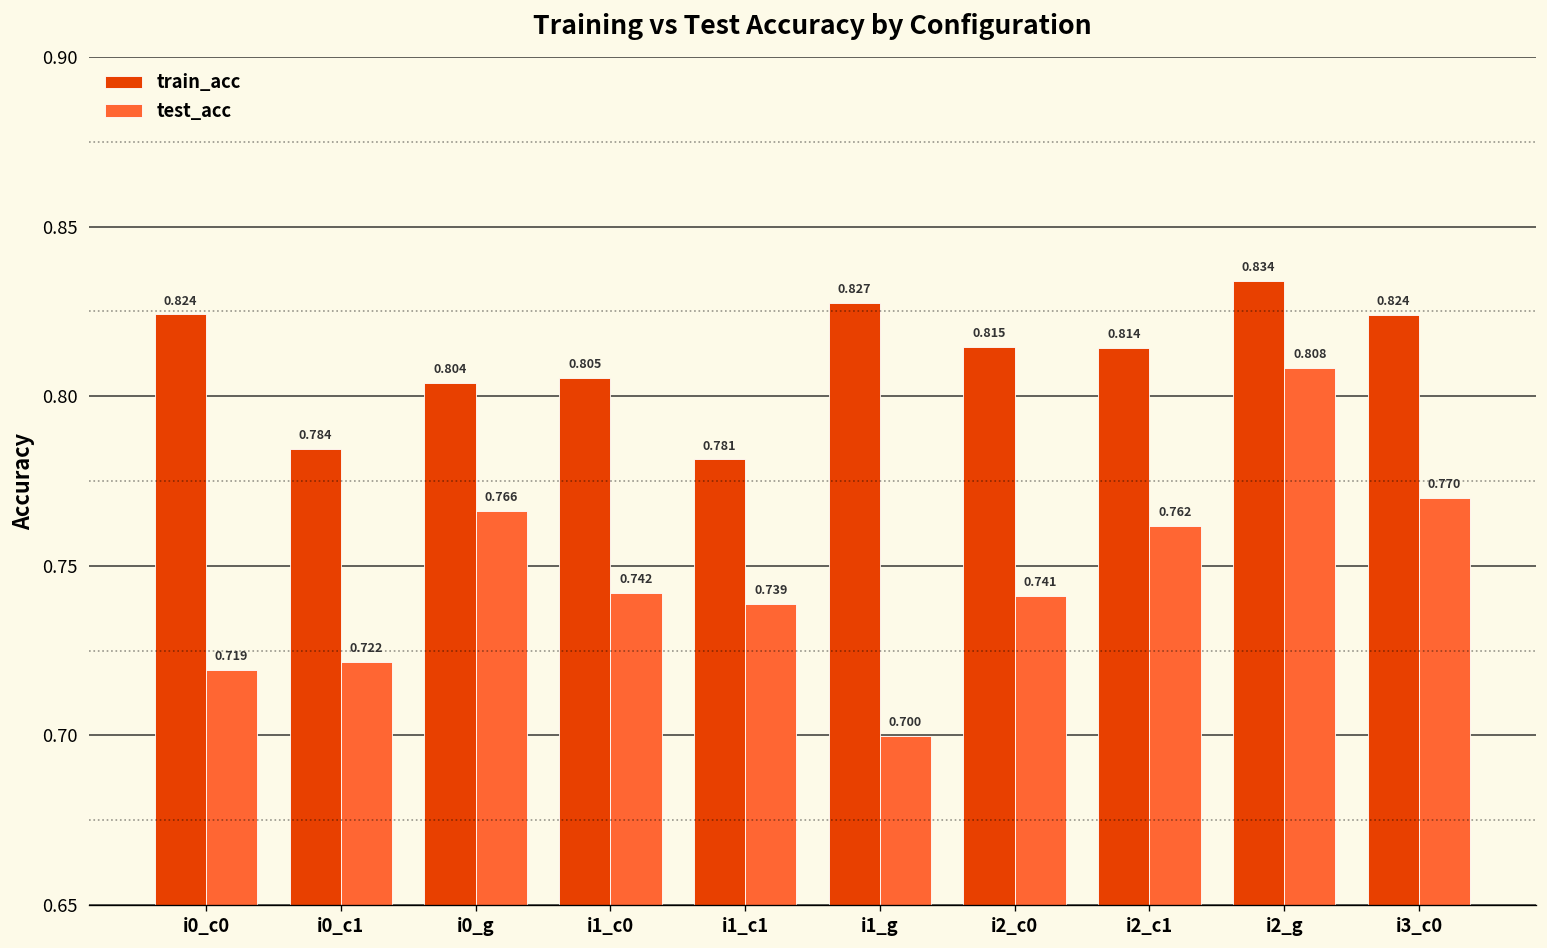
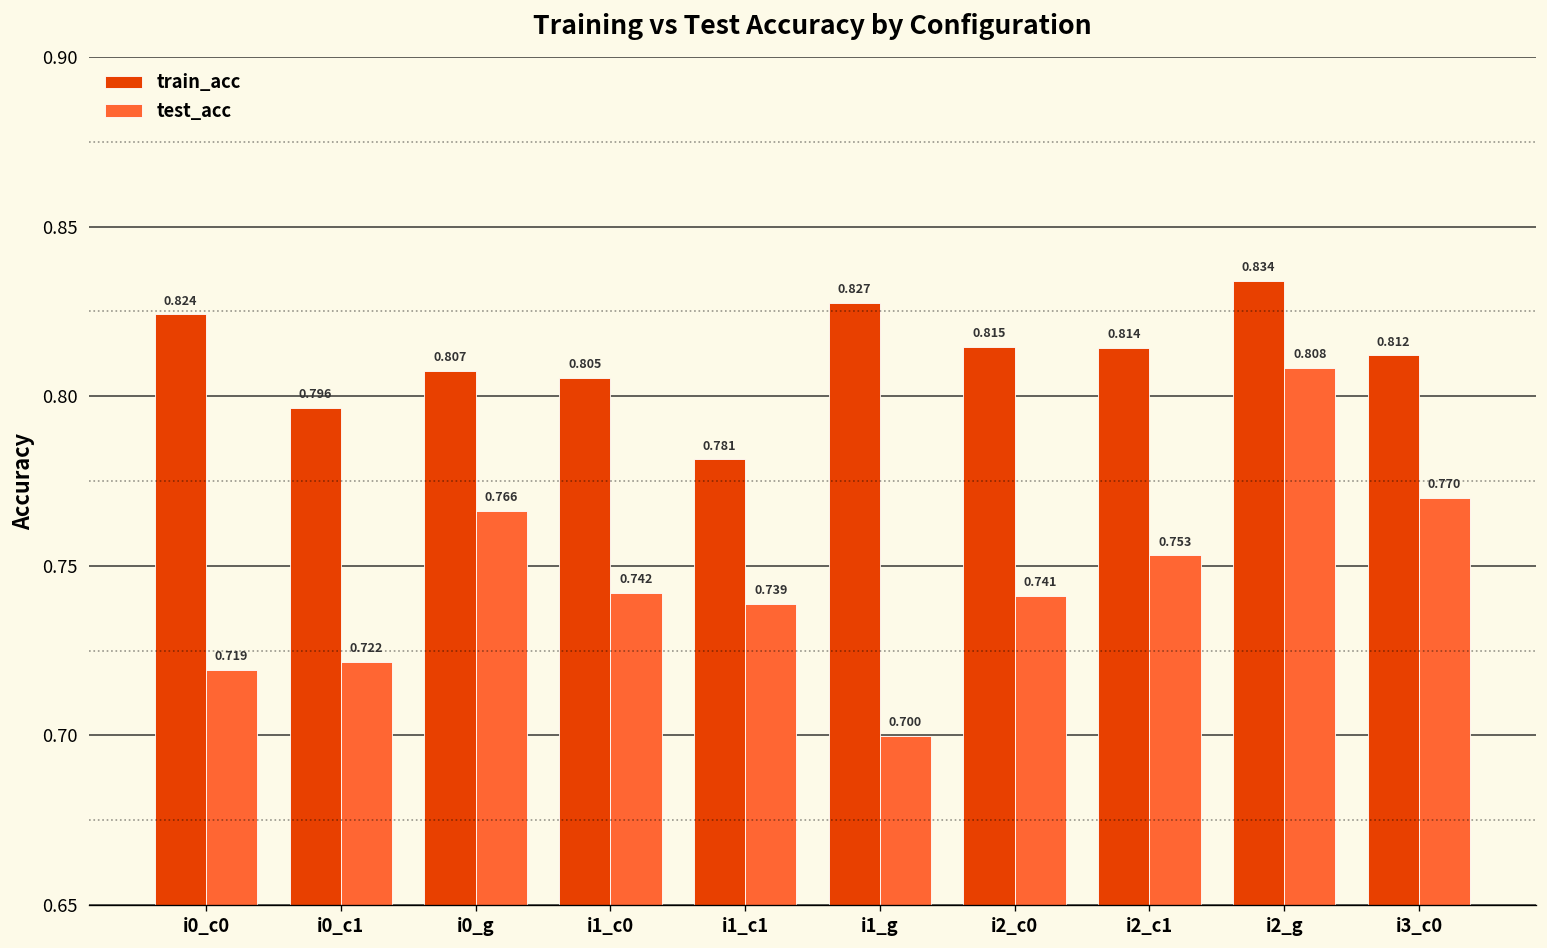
  {
    "train_acc": {
      "i0_c0": 0.824,
-     "i0_c1": 0.784,
-     "i0_g": 0.804,
+     "i0_c1": 0.796,
+     "i0_g": 0.807,
      "i1_c0": 0.805,
      "i1_c1": 0.781,
      "i1_g": 0.827,
      "i2_c0": 0.815,
      "i2_c1": 0.814,
      "i2_g": 0.834,
-     "i3_c0": 0.824
+     "i3_c0": 0.812
    },
    "test_acc": {
      "i0_c0": 0.719,
      "i0_c1": 0.722,
      "i0_g": 0.766,
      "i1_c0": 0.742,
      "i1_c1": 0.739,
      "i1_g": 0.700,
      "i2_c0": 0.741,
-     "i2_c1": 0.762,
+     "i2_c1": 0.753,
      "i2_g": 0.808,
      "i3_c0": 0.770
    }
  }
